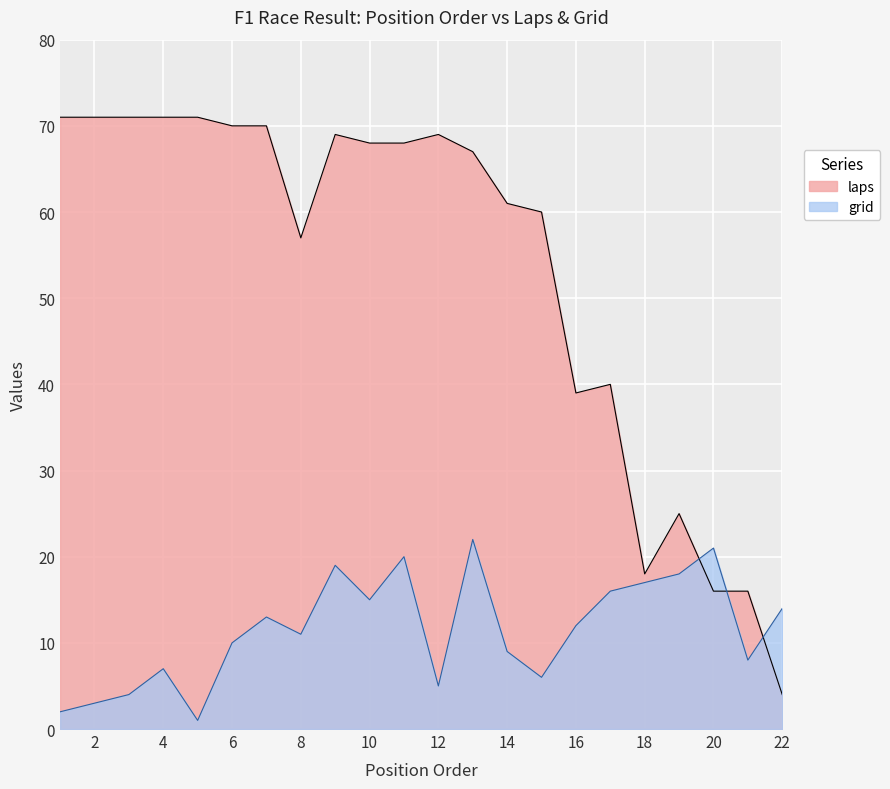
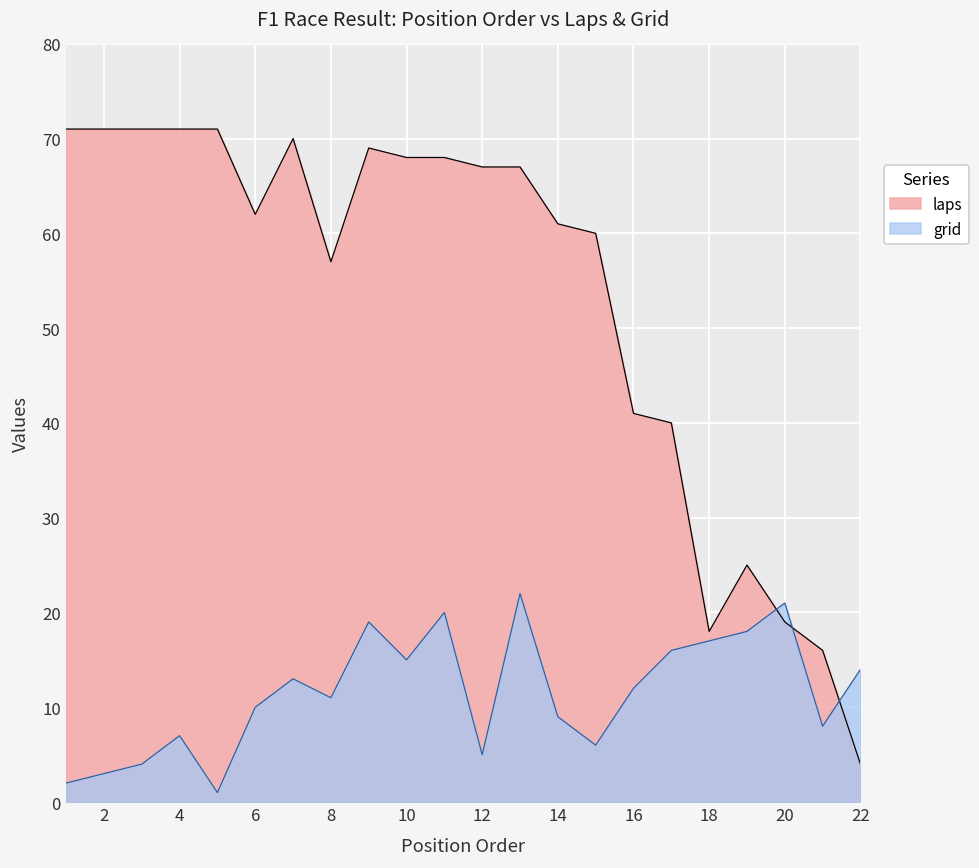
  {
    "laps": {
      "2": 71,
      "4": 71,
-     "6": 70,
+     "6": 62,
      "8": 57,
      "10": 68,
-     "12": 69,
+     "12": 67,
      "14": 61,
-     "16": 39,
+     "16": 41,
      "18": 18,
-     "20": 16,
+     "20": 19,
      "22": 4
    },
    "grid": {
      "2": 3,
      "4": 7,
      "6": 10,
      "8": 11,
      "10": 15,
      "12": 5,
      "14": 9,
      "16": 12,
      "18": 17,
      "20": 21,
      "22": 14
    }
  }
